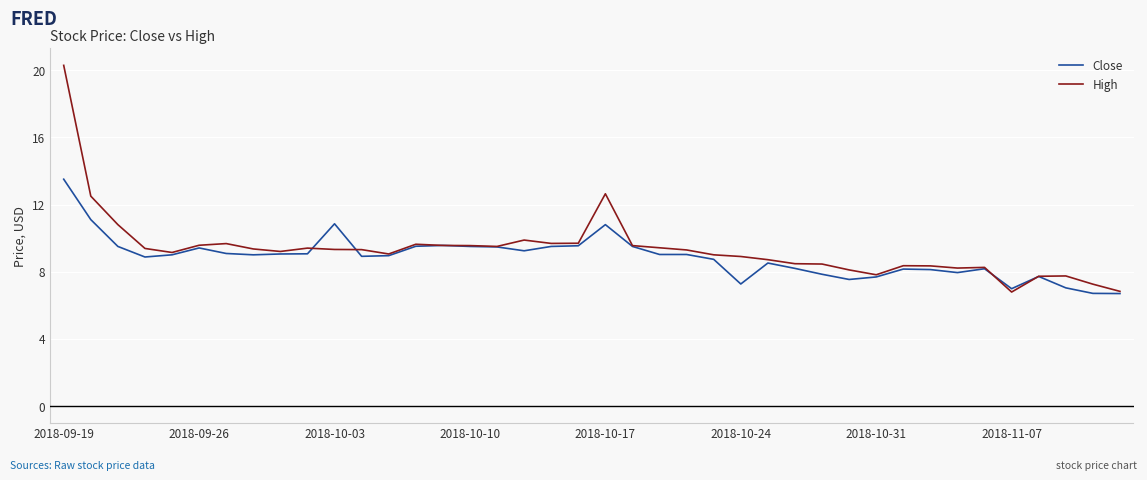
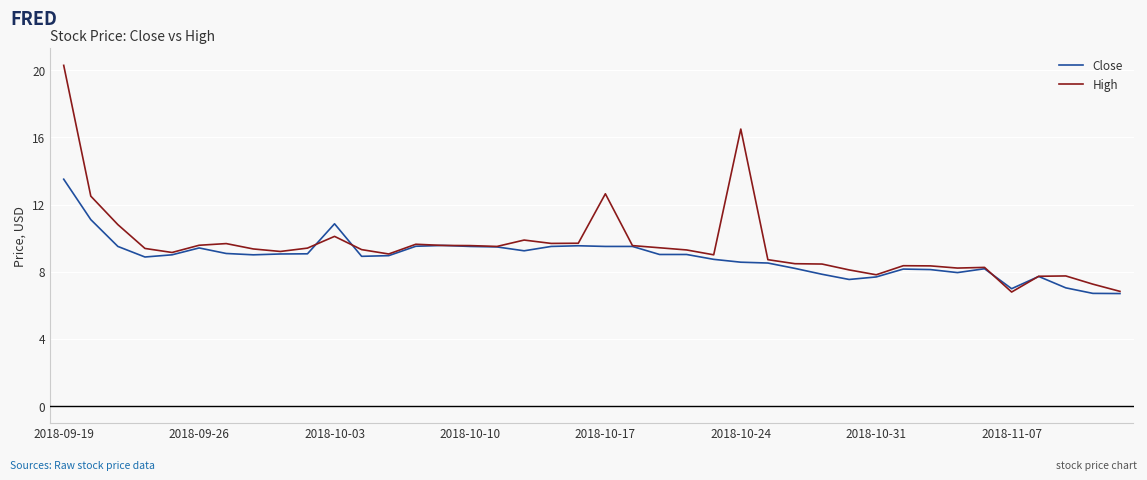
  {
    "Close": {
      "2018-09-19": 13.5,
      "2018-09-26": 9.4,
      "2018-10-03": 10.9,
-     "2018-10-17": 10.8,
-     "2018-10-24": 7.3,
+     "2018-10-17": 9.5,
+     "2018-10-24": 8.6,
      "2018-11-07": 7.0
    },
    "High": {
      "2018-09-19": 20.3,
      "2018-09-26": 9.6,
-     "2018-10-03": 9.3,
+     "2018-10-03": 10.1,
      "2018-10-17": 12.6,
-     "2018-10-24": 8.9,
+     "2018-10-24": 16.5,
      "2018-11-07": 6.8
    }
  }
